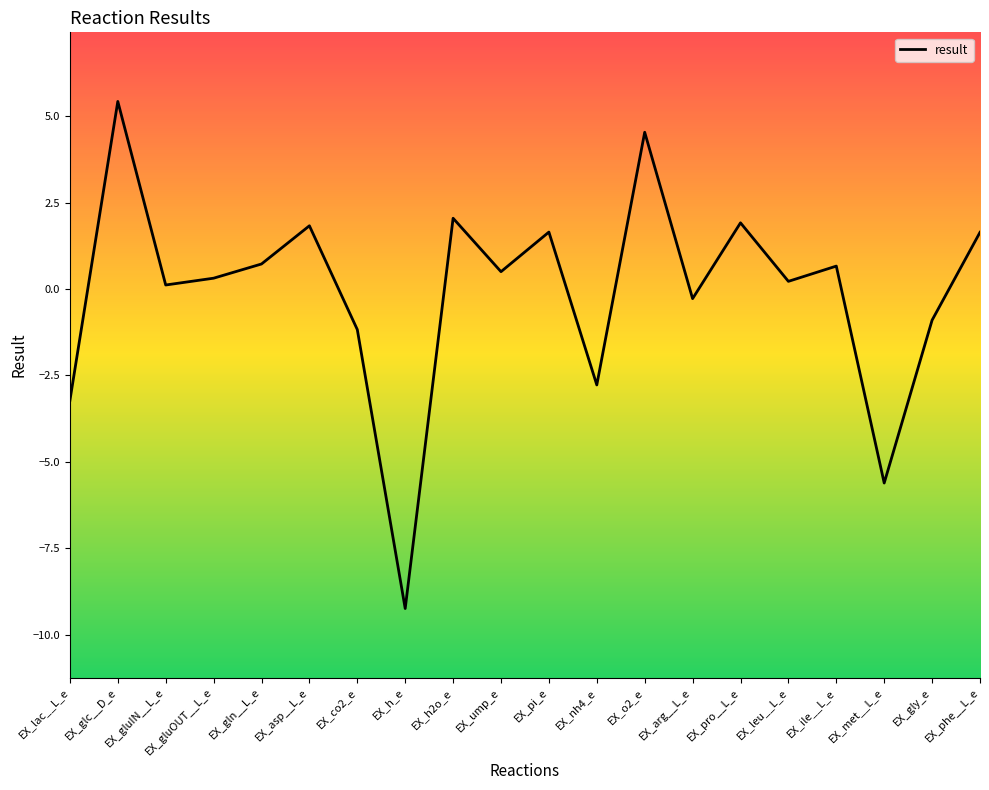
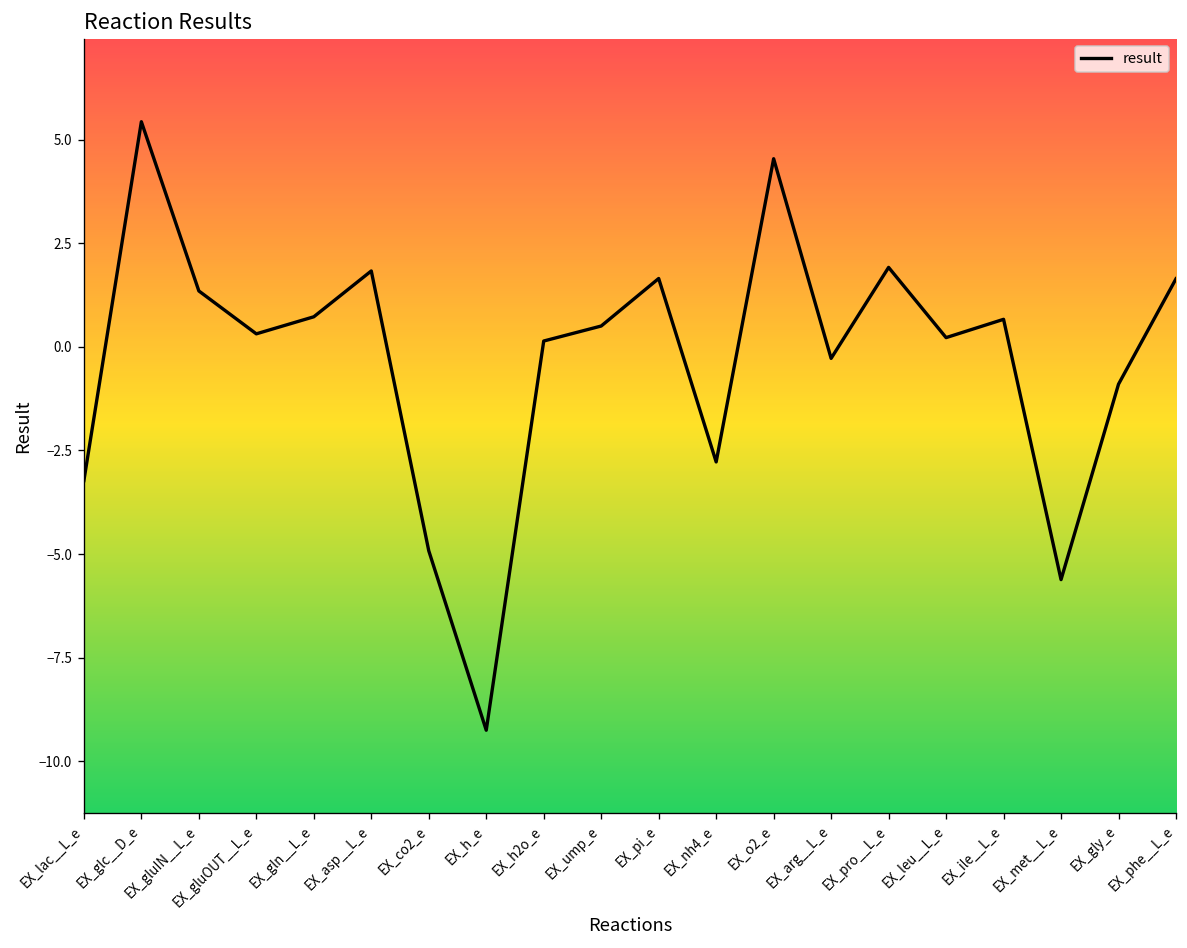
  {
    "EX_lac__L_e": -3.2,
    "EX_glc__D_e": 5.4,
-   "EX_gluIN__L_e": 0.1,
+   "EX_gluIN__L_e": 1.3,
    "EX_gluOUT__L_e": 0.3,
    "EX_gln__L_e": 0.7,
    "EX_asp__L_e": 1.8,
-   "EX_co2_e": -1.2,
+   "EX_co2_e": -4.9,
    "EX_h_e": -9.2,
-   "EX_h2o_e": 2.0,
+   "EX_h2o_e": 0.1,
    "EX_ump_e": 0.5,
    "EX_pi_e": 1.6,
    "EX_nh4_e": -2.8,
    "EX_o2_e": 4.5,
    "EX_arg__L_e": -0.3,
    "EX_pro__L_e": 1.9,
    "EX_leu__L_e": 0.2,
    "EX_ile__L_e": 0.7,
    "EX_met__L_e": -5.6,
    "EX_gly_e": -0.9,
    "EX_phe__L_e": 1.6
  }
